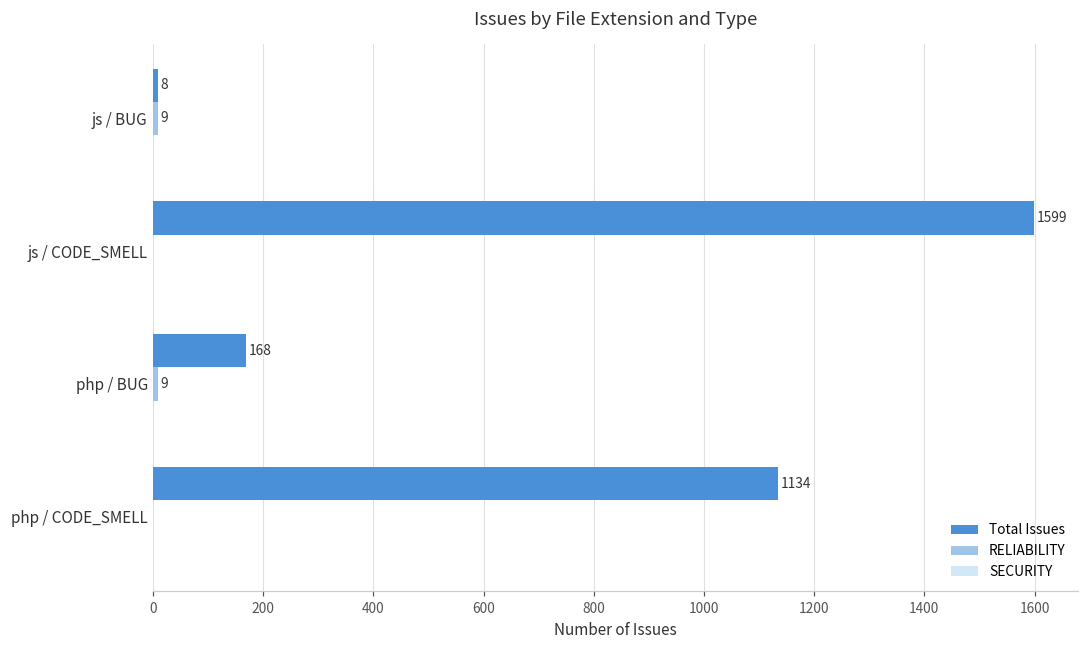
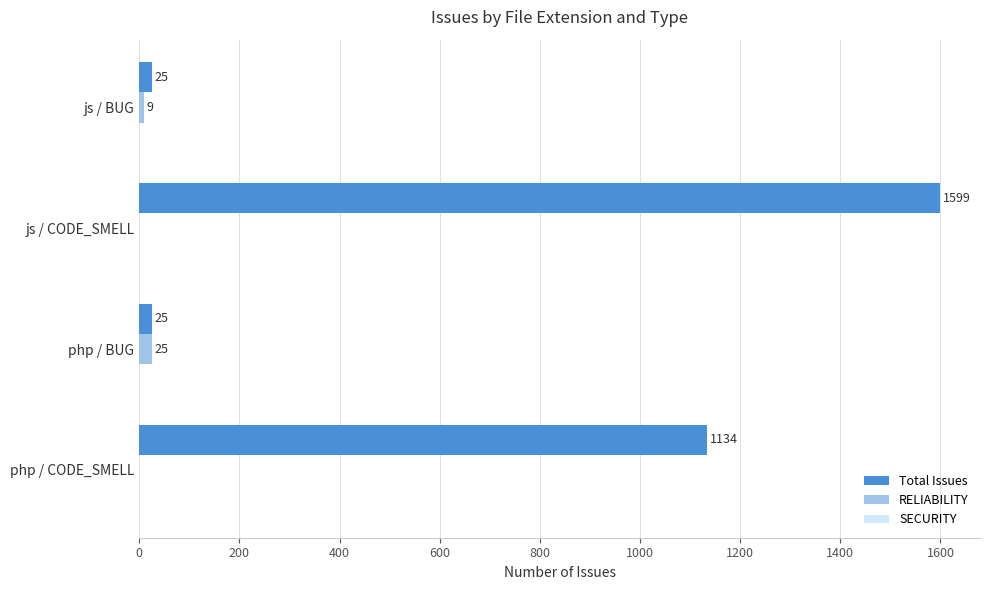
  {
    "Total Issues": {
-     "js / BUG": 8,
+     "js / BUG": 25,
      "js / CODE_SMELL": 1599,
-     "php / BUG": 168,
+     "php / BUG": 25,
      "php / CODE_SMELL": 1134
    },
    "RELIABILITY": {
      "js / BUG": 9,
-     "php / BUG": 9
+     "php / BUG": 25
    },
    "SECURITY": {
      "js / BUG": 0,
      "js / CODE_SMELL": 0,
      "php / BUG": 0,
      "php / CODE_SMELL": 0
    }
  }
